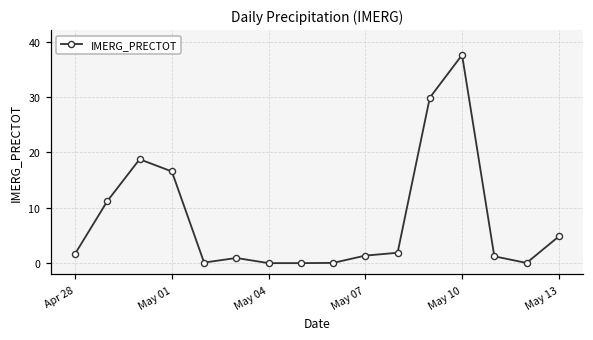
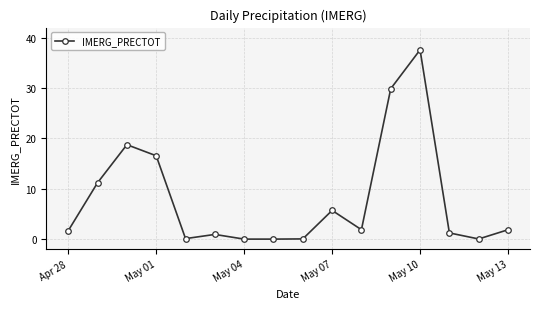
  {
    "Apr 28": 2,
    "May 01": 17,
    "May 04": 0,
-   "May 07": 1,
+   "May 07": 6,
    "May 10": 38,
-   "May 13": 5
+   "May 13": 2
  }
